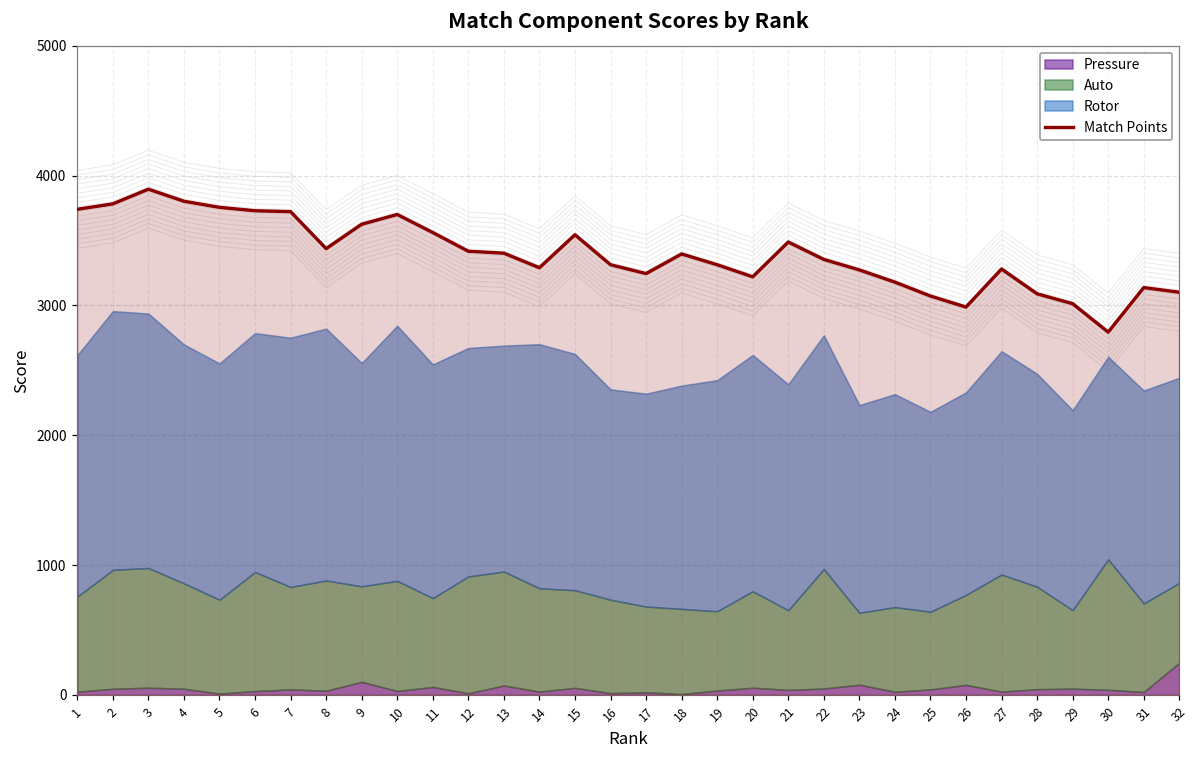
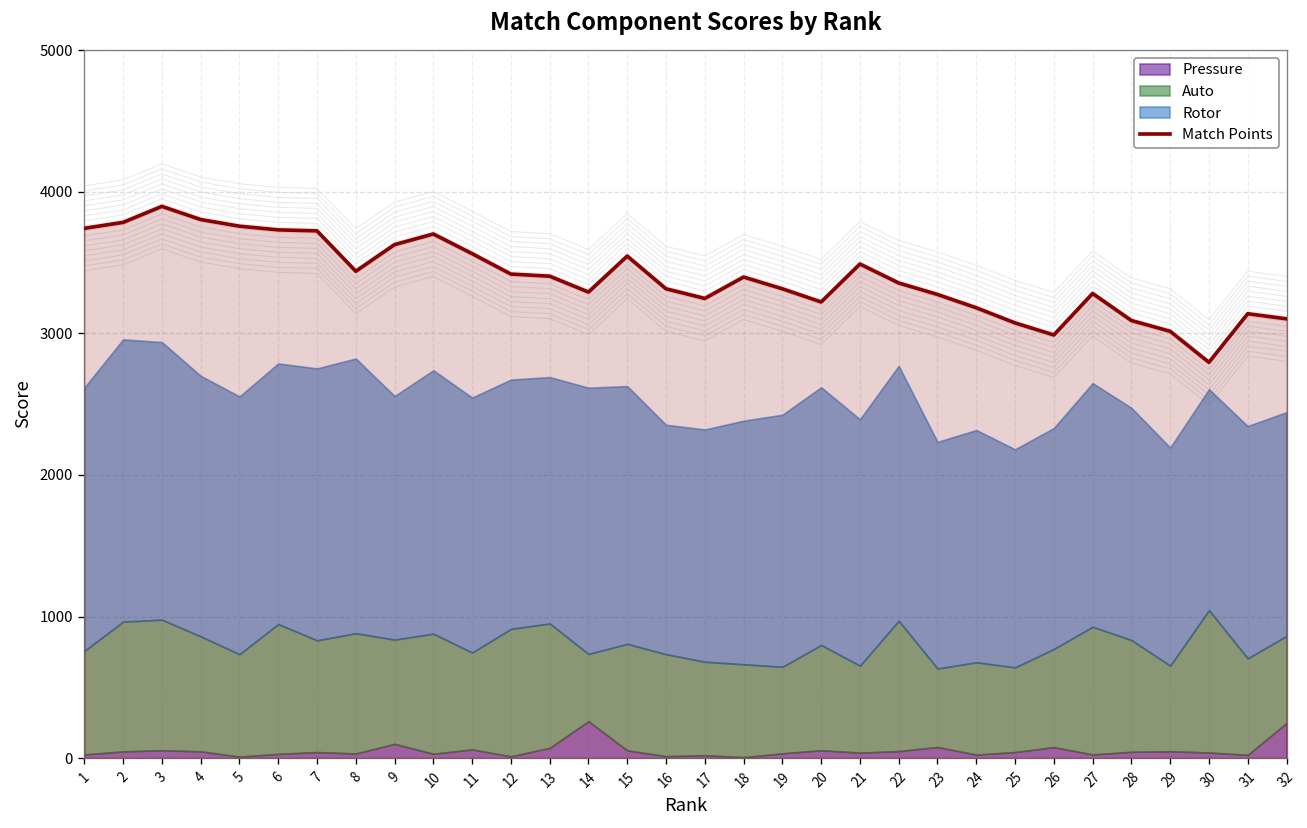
  {
    "Pressure": {
      "1": 30,
      "2": 50,
      "3": 60,
      "4": 50,
      "6": 30,
      "7": 40,
      "8": 30,
      "9": 100,
      "10": 30,
      "11": 60,
      "13": 70,
-     "14": 30,
+     "14": 260,
      "15": 60,
      "19": 30,
      "20": 60,
      "21": 40,
      "22": 50,
      "23": 80,
      "24": 30,
      "25": 40,
      "26": 80,
      "27": 30,
      "28": 50,
      "29": 50,
      "30": 40,
      "31": 20,
      "32": 250
    },
    "Auto": {
      "1": 730,
      "2": 920,
      "3": 920,
      "4": 810,
      "5": 720,
      "6": 920,
      "7": 790,
      "8": 850,
      "9": 740,
      "10": 850,
      "11": 680,
      "12": 900,
      "13": 880,
-     "14": 800,
+     "14": 480,
      "15": 750,
      "16": 720,
      "17": 660,
      "18": 660,
      "19": 610,
      "20": 740,
      "21": 610,
      "22": 920,
      "23": 550,
      "24": 650,
      "25": 600,
      "26": 690,
      "27": 900,
      "28": 790,
      "29": 600,
      "30": 1010,
      "31": 680,
      "32": 620
    },
    "Rotor": {
      "1": 1860,
      "2": 1990,
      "3": 1960,
      "4": 1840,
      "5": 1820,
      "6": 1840,
      "7": 1920,
      "8": 1940,
      "9": 1720,
-     "10": 1970,
+     "10": 1860,
      "11": 1800,
      "12": 1760,
      "13": 1740,
      "14": 1880,
      "15": 1820,
      "16": 1620,
      "17": 1640,
      "18": 1720,
      "19": 1780,
      "20": 1820,
      "21": 1740,
      "22": 1800,
      "23": 1600,
      "24": 1640,
      "25": 1540,
      "26": 1560,
      "27": 1720,
      "28": 1640,
      "29": 1540,
      "31": 1640,
      "32": 1580
    }
  }
